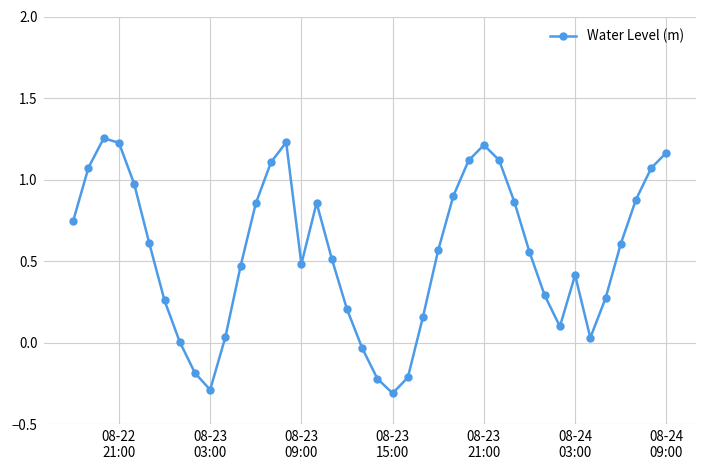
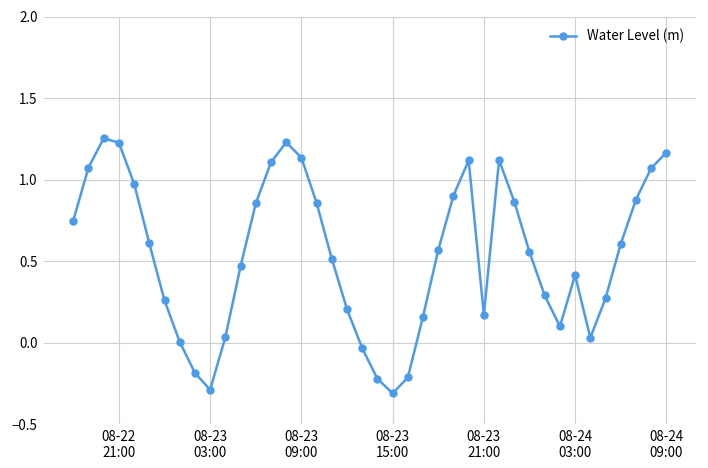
  {
    "08-22 21:00": 1.23,
    "08-23 03:00": -0.29,
-   "08-23 09:00": 0.48,
+   "08-23 09:00": 1.14,
    "08-23 15:00": -0.31,
-   "08-23 21:00": 1.21,
+   "08-23 21:00": 0.17,
    "08-24 03:00": 0.42,
    "08-24 09:00": 1.17
  }
